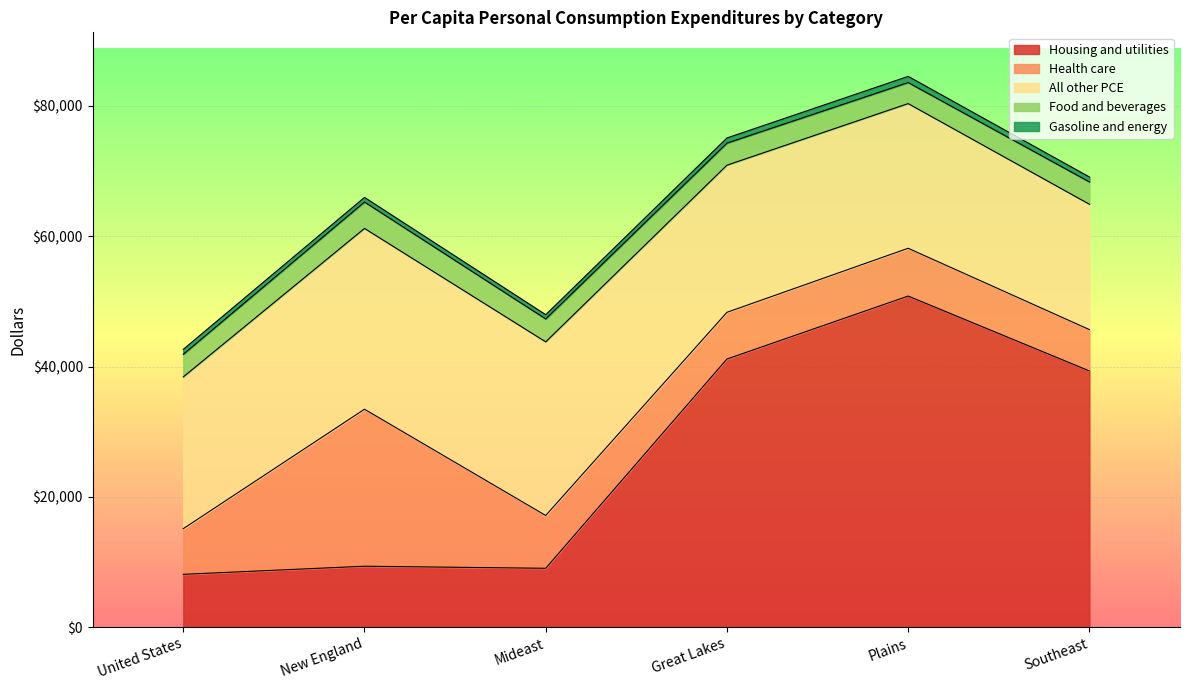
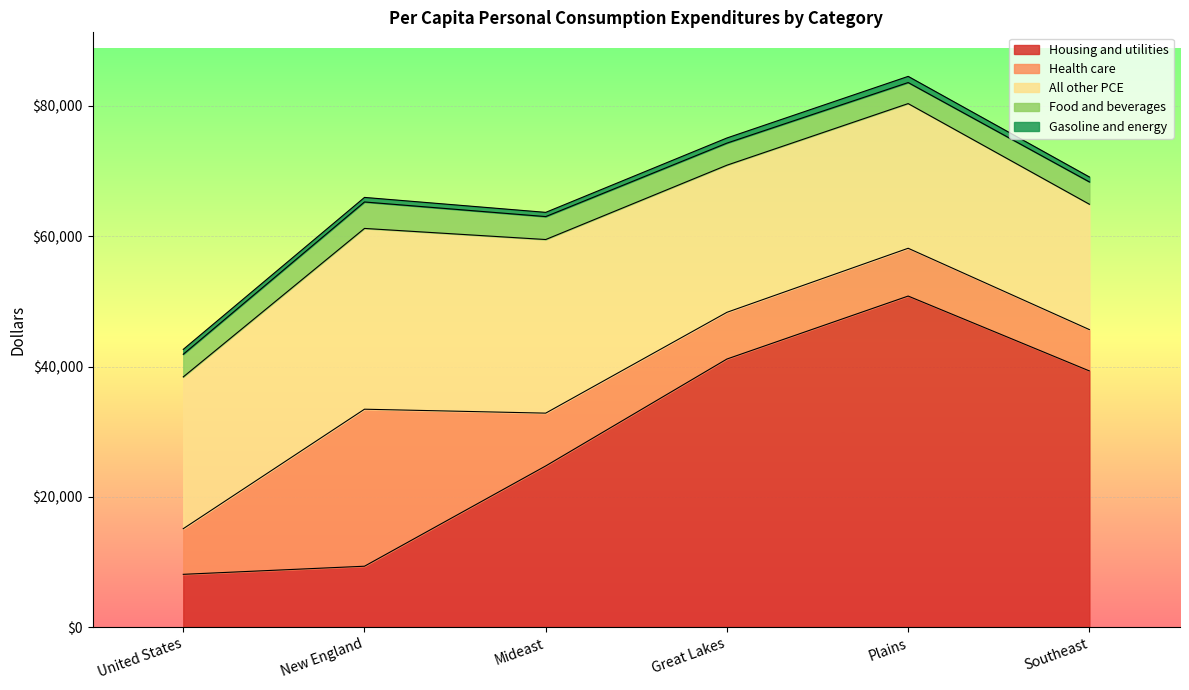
  {
    "Housing and utilities": {
      "United States": "$8,000",
      "New England": "$9,000",
-     "Mideast": "$9,000",
+     "Mideast": "$25,000",
      "Great Lakes": "$41,000",
      "Plains": "$51,000",
      "Southeast": "$39,000"
    },
    "Health care": {
      "United States": "$7,000",
      "New England": "$24,000",
      "Mideast": "$8,000",
      "Great Lakes": "$7,000",
      "Plains": "$7,000",
      "Southeast": "$6,000"
    },
    "All other PCE": {
      "United States": "$23,000",
      "New England": "$28,000",
      "Mideast": "$27,000",
      "Great Lakes": "$23,000",
      "Plains": "$22,000",
      "Southeast": "$19,000"
    },
    "Food and beverages": {
      "United States": "$3,000",
      "New England": "$4,000",
      "Mideast": "$4,000",
      "Great Lakes": "$3,000",
      "Plains": "$3,000",
      "Southeast": "$3,000"
    },
    "Gasoline and energy": {
      "United States": "$1,000",
      "New England": "$1,000",
      "Mideast": "$1,000",
      "Great Lakes": "$1,000",
      "Plains": "$1,000",
      "Southeast": "$1,000"
    }
  }
